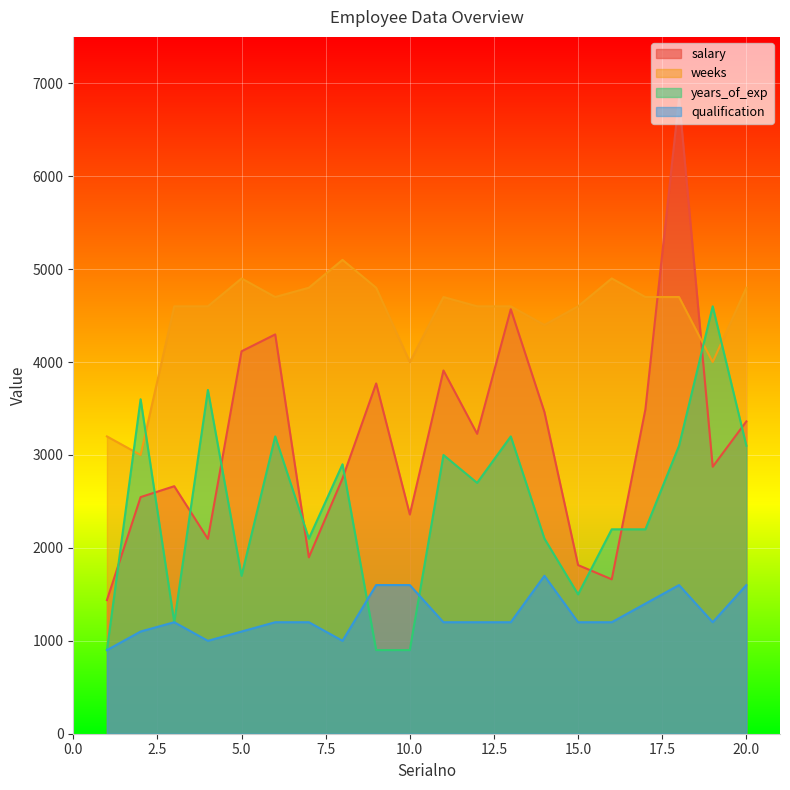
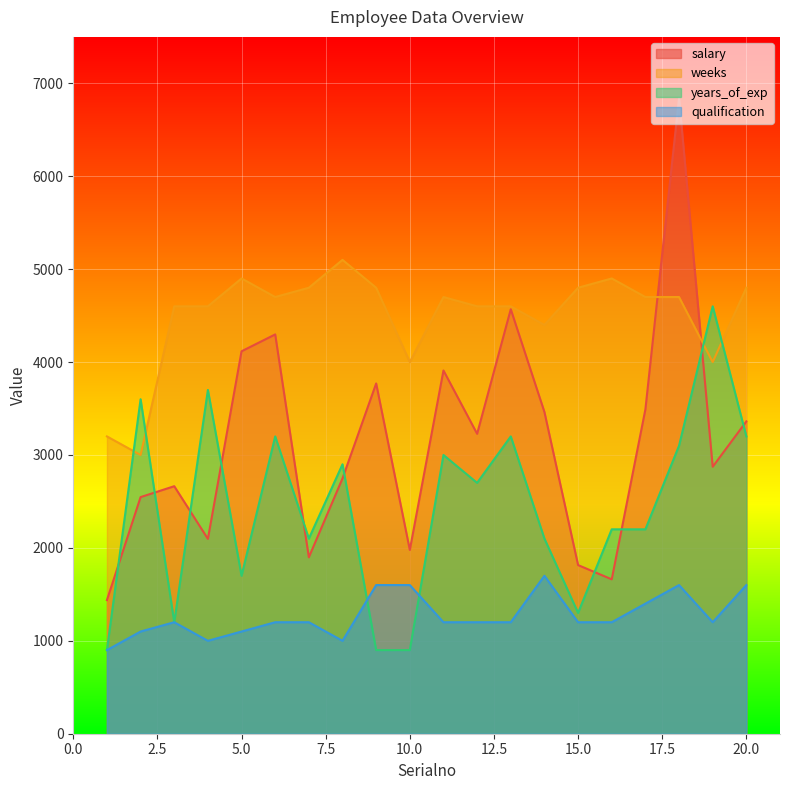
  {
    "salary": {
      "5.0": 4100,
-     "10.0": 2400,
+     "10.0": 2000,
      "15.0": 1800,
      "20.0": 3400
    },
    "weeks": {
      "5.0": 4900,
      "10.0": 4000,
-     "15.0": 4600,
+     "15.0": 4800,
      "20.0": 4800
    },
    "years_of_exp": {
      "5.0": 1700,
      "10.0": 900,
-     "15.0": 1500,
-     "20.0": 3100
+     "15.0": 1300,
+     "20.0": 3200
    },
    "qualification": {
      "5.0": 1100,
      "10.0": 1600,
      "15.0": 1200,
      "20.0": 1600
    }
  }
